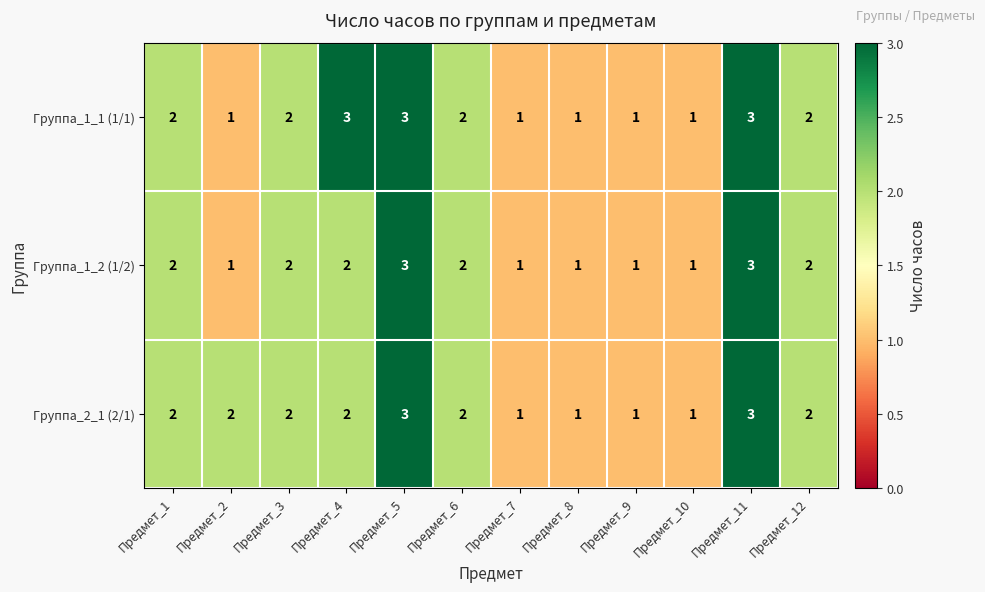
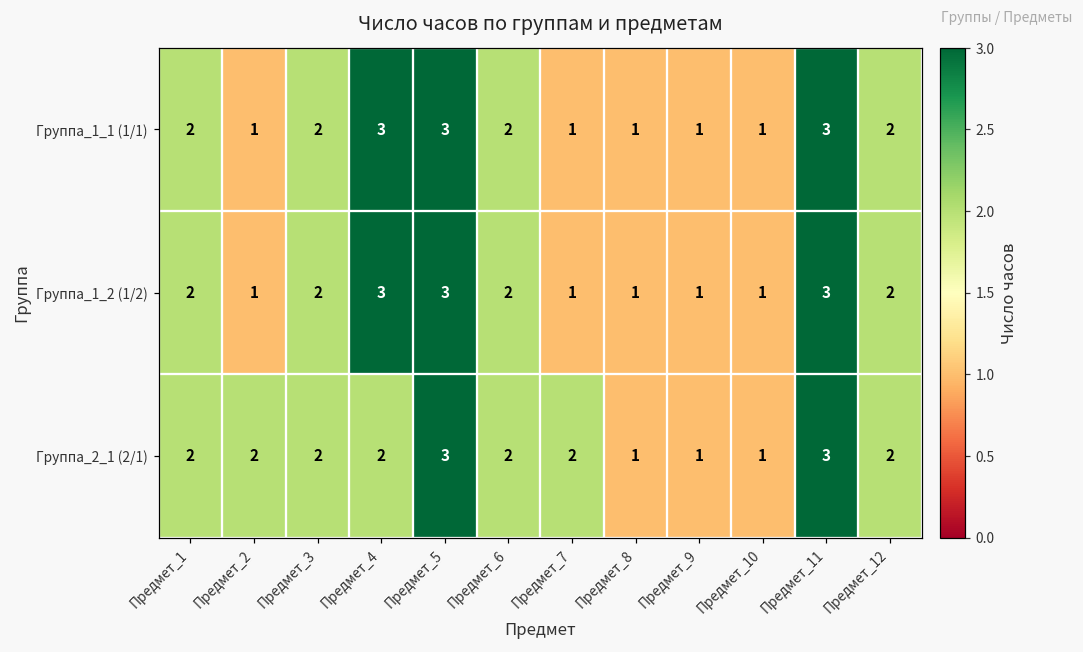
  {
    "Группа_1_1 (1/1)": {
      "Предмет_1": 2,
      "Предмет_2": 1,
      "Предмет_3": 2,
      "Предмет_4": 3,
      "Предмет_5": 3,
      "Предмет_6": 2,
      "Предмет_7": 1,
      "Предмет_8": 1,
      "Предмет_9": 1,
      "Предмет_10": 1,
      "Предмет_11": 3,
      "Предмет_12": 2
    },
    "Группа_1_2 (1/2)": {
      "Предмет_1": 2,
      "Предмет_2": 1,
      "Предмет_3": 2,
-     "Предмет_4": 2,
+     "Предмет_4": 3,
      "Предмет_5": 3,
      "Предмет_6": 2,
      "Предмет_7": 1,
      "Предмет_8": 1,
      "Предмет_9": 1,
      "Предмет_10": 1,
      "Предмет_11": 3,
      "Предмет_12": 2
    },
    "Группа_2_1 (2/1)": {
      "Предмет_1": 2,
      "Предмет_2": 2,
      "Предмет_3": 2,
      "Предмет_4": 2,
      "Предмет_5": 3,
      "Предмет_6": 2,
-     "Предмет_7": 1,
+     "Предмет_7": 2,
      "Предмет_8": 1,
      "Предмет_9": 1,
      "Предмет_10": 1,
      "Предмет_11": 3,
      "Предмет_12": 2
    }
  }
